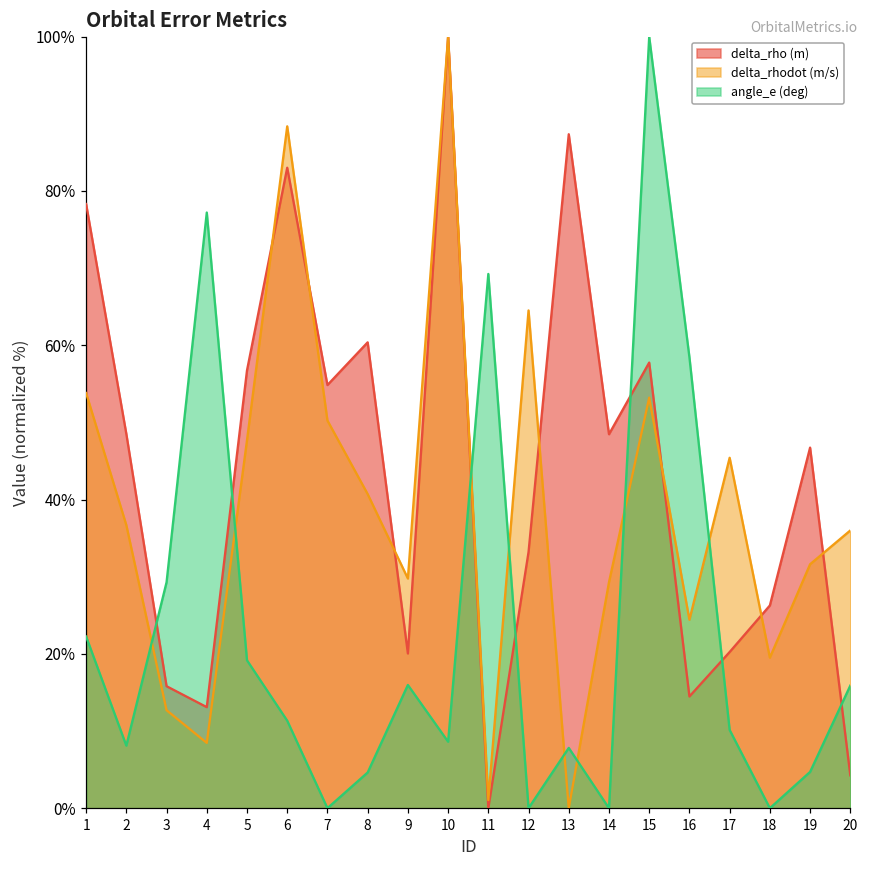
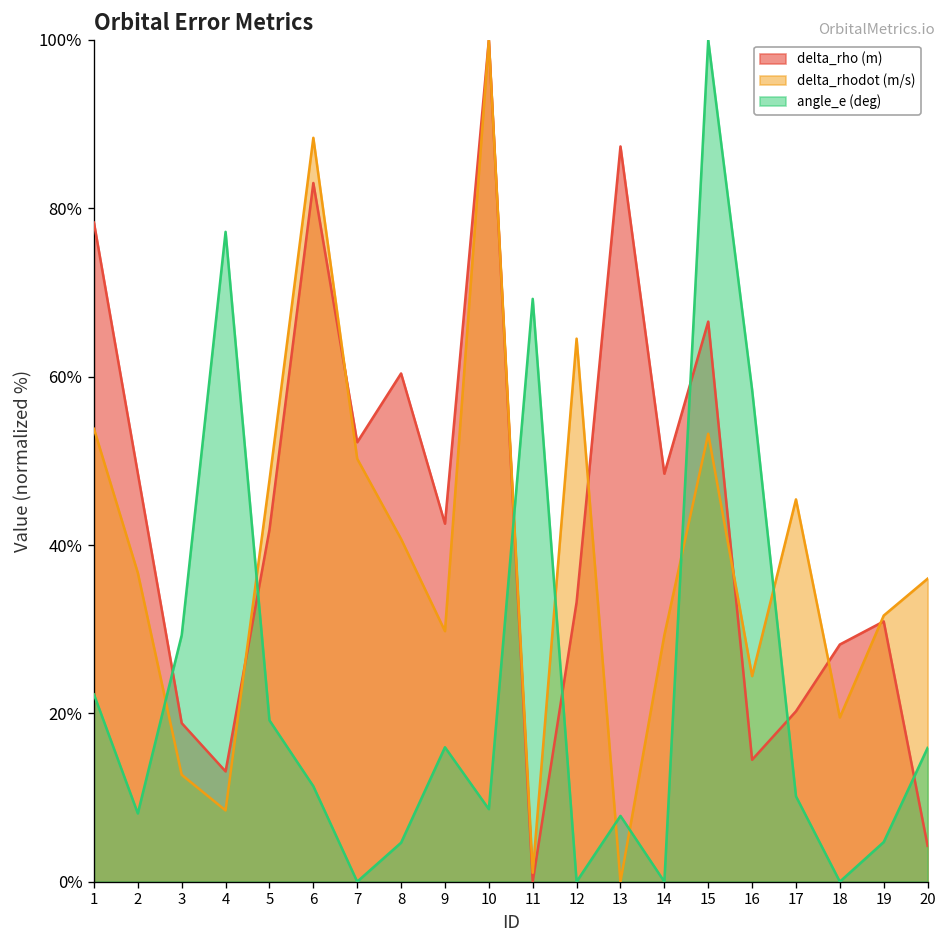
  {
    "delta_rho (m)": {
      "1": "78%",
      "2": "49%",
-     "3": "16%",
+     "3": "19%",
      "4": "13%",
-     "5": "57%",
+     "5": "42%",
      "6": "83%",
-     "7": "55%",
+     "7": "52%",
      "8": "60%",
-     "9": "20%",
+     "9": "43%",
      "11": "0%",
      "12": "33%",
      "13": "87%",
      "14": "48%",
-     "15": "58%",
+     "15": "67%",
      "16": "14%",
      "17": "20%",
-     "18": "26%",
-     "19": "47%",
+     "18": "28%",
+     "19": "31%",
      "20": "4%"
    },
    "delta_rhodot (m/s)": {
      "1": "54%",
      "2": "37%",
      "3": "13%",
      "4": "8%",
      "5": "48%",
      "6": "88%",
      "7": "50%",
      "8": "41%",
      "9": "30%",
      "11": "1%",
      "12": "65%",
      "13": "0%",
      "14": "29%",
      "15": "53%",
      "16": "24%",
      "17": "45%",
      "18": "20%",
      "19": "32%",
      "20": "36%"
    },
    "angle_e (deg)": {
      "1": "22%",
      "2": "8%",
      "3": "29%",
      "4": "77%",
      "5": "19%",
      "6": "11%",
      "7": "0%",
      "8": "5%",
      "9": "16%",
      "10": "9%",
      "11": "69%",
      "12": "0%",
      "13": "8%",
      "14": "0%",
      "15": "100%",
      "16": "58%",
      "17": "10%",
      "18": "0%",
      "19": "5%",
      "20": "16%"
    }
  }
